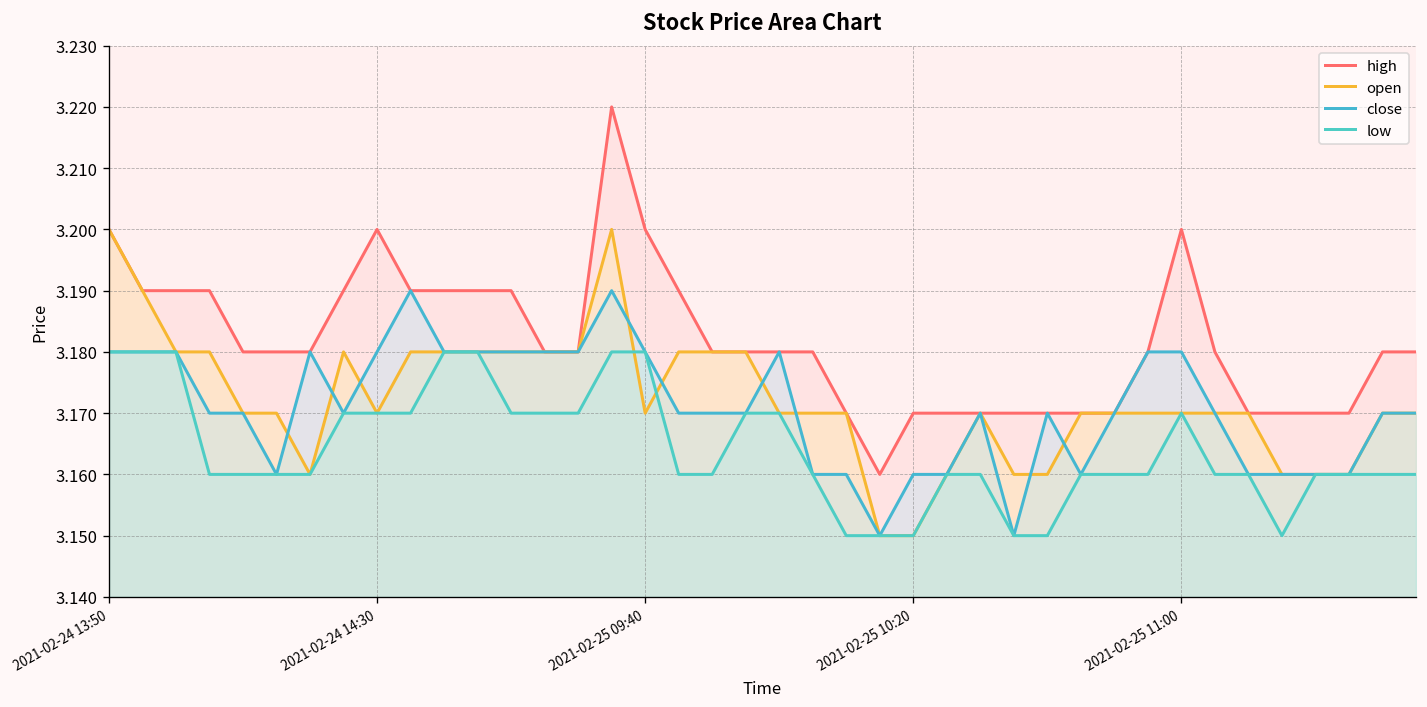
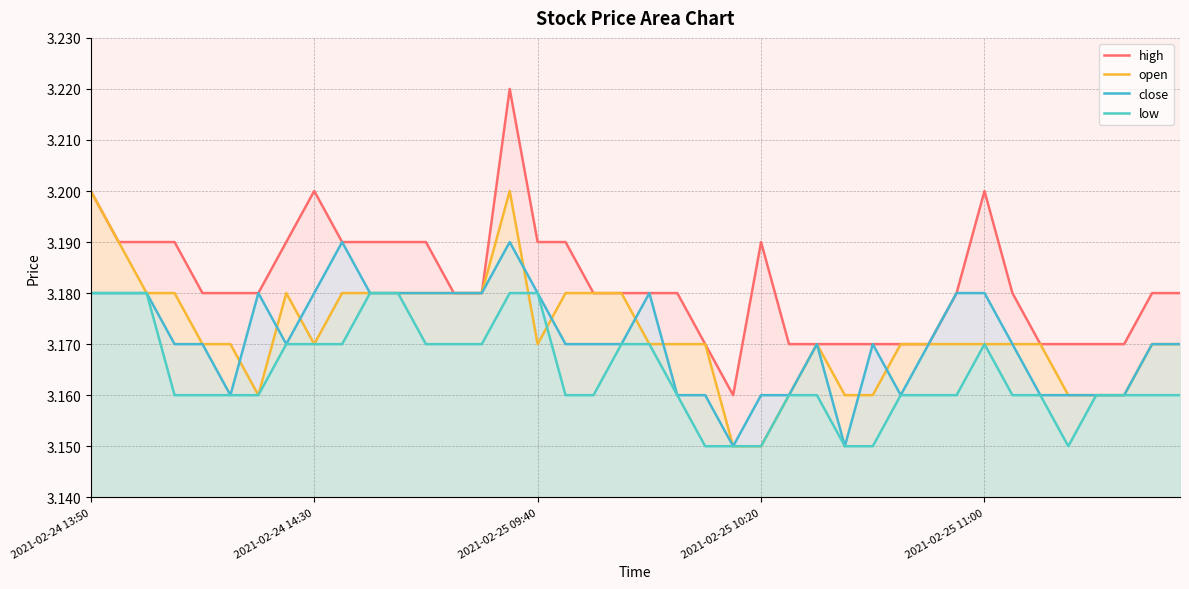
  {
    "high": {
      "2021-02-24 14:30": 3.20,
-     "2021-02-25 09:40": 3.20,
-     "2021-02-25 10:20": 3.17,
+     "2021-02-25 09:40": 3.19,
+     "2021-02-25 10:20": 3.19,
      "2021-02-25 11:00": 3.20
    },
    "open": {
      "2021-02-25 09:40": 3.17
    }
  }
